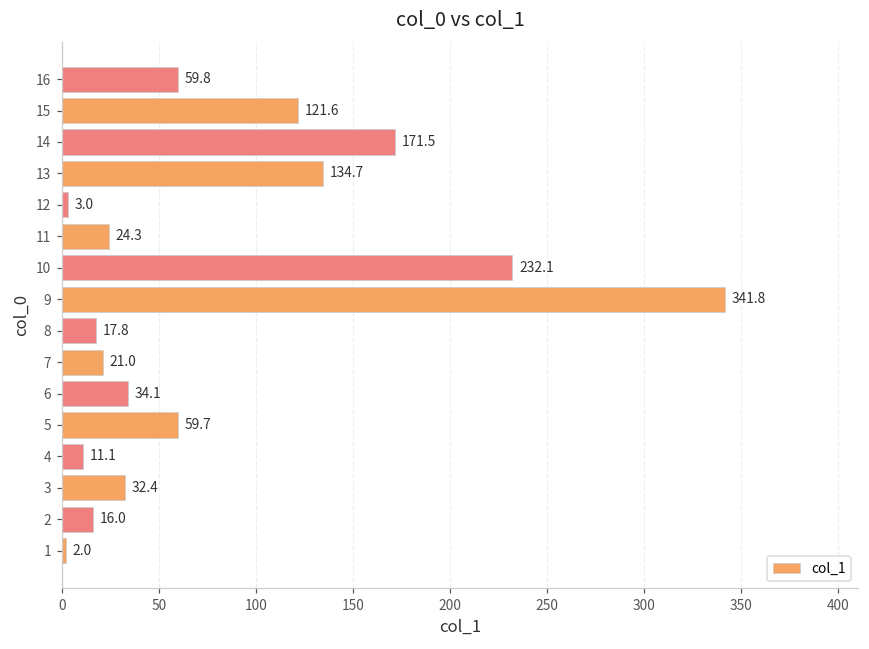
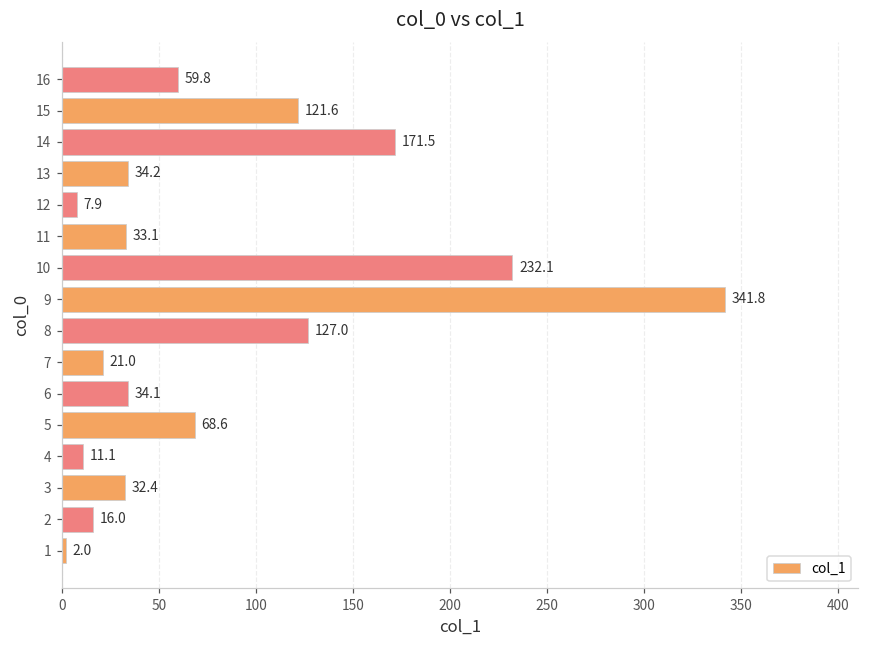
  {
    "16": 59.8,
    "15": 121.6,
    "14": 171.5,
-   "13": 134.7,
-   "12": 3.0,
-   "11": 24.3,
+   "13": 34.2,
+   "12": 7.9,
+   "11": 33.1,
    "10": 232.1,
    "9": 341.8,
-   "8": 17.8,
+   "8": 127.0,
    "7": 21.0,
    "6": 34.1,
-   "5": 59.7,
+   "5": 68.6,
    "4": 11.1,
    "3": 32.4,
    "2": 16.0,
    "1": 2.0
  }
